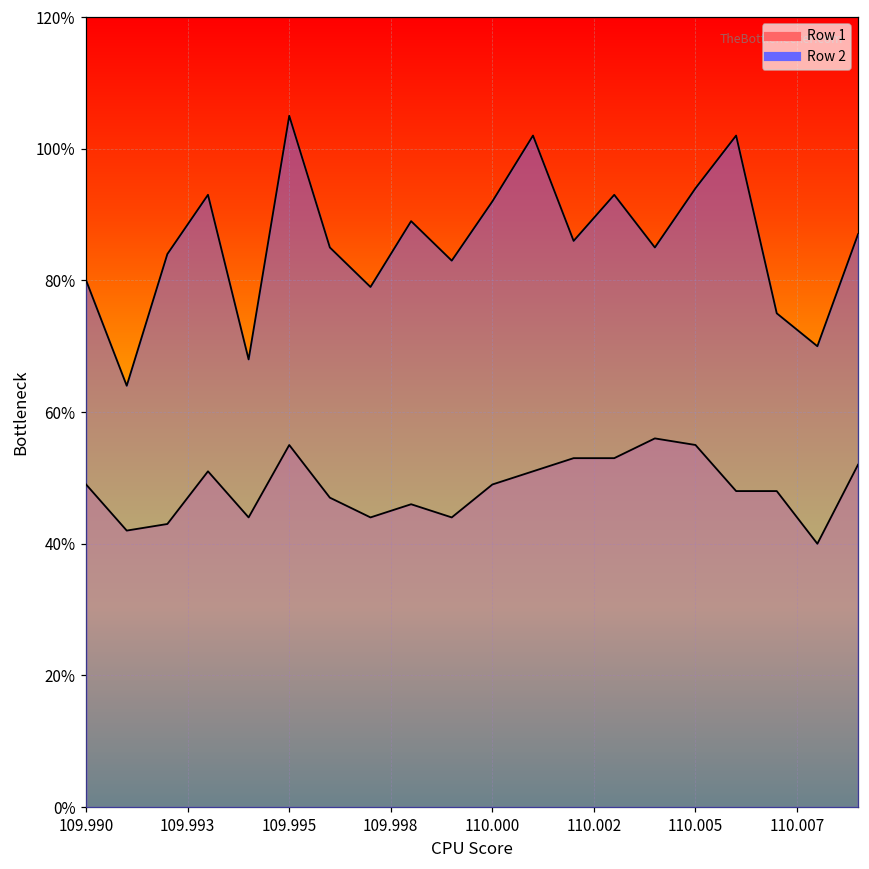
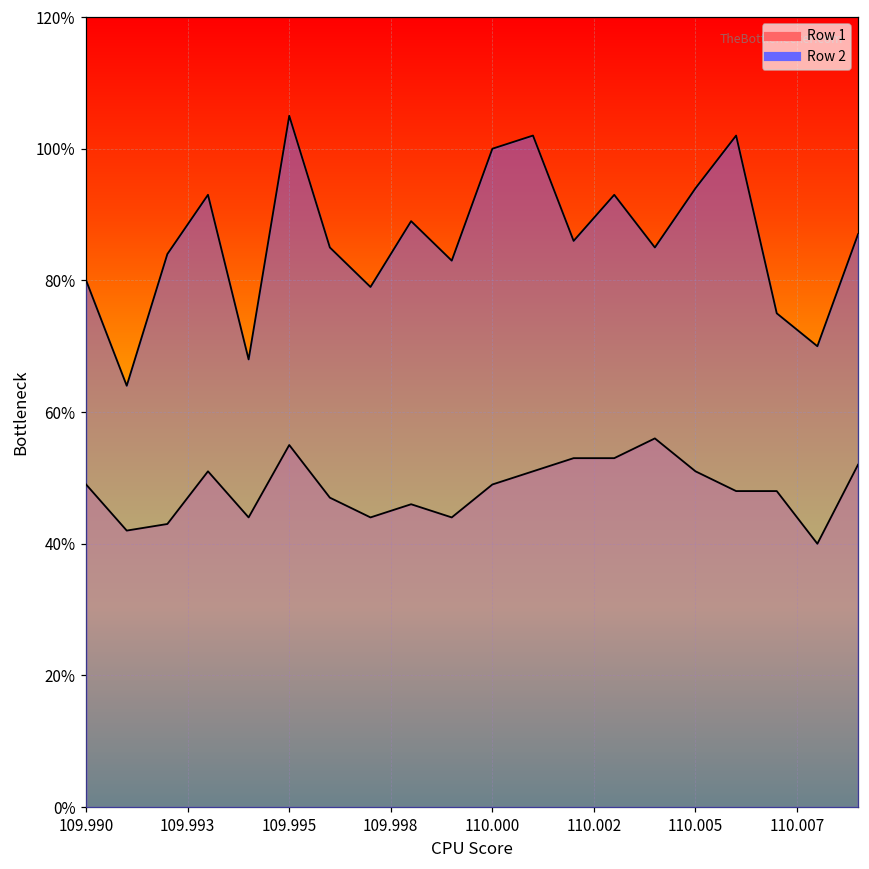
  {
    "Row 1": {
      "109.990": "49%",
      "109.995": "55%",
      "110.000": "49%",
-     "110.005": "55%"
+     "110.005": "51%"
    },
    "Row 2": {
      "109.990": "80%",
      "109.995": "105%",
-     "110.000": "92%",
+     "110.000": "100%",
      "110.005": "94%"
    }
  }
